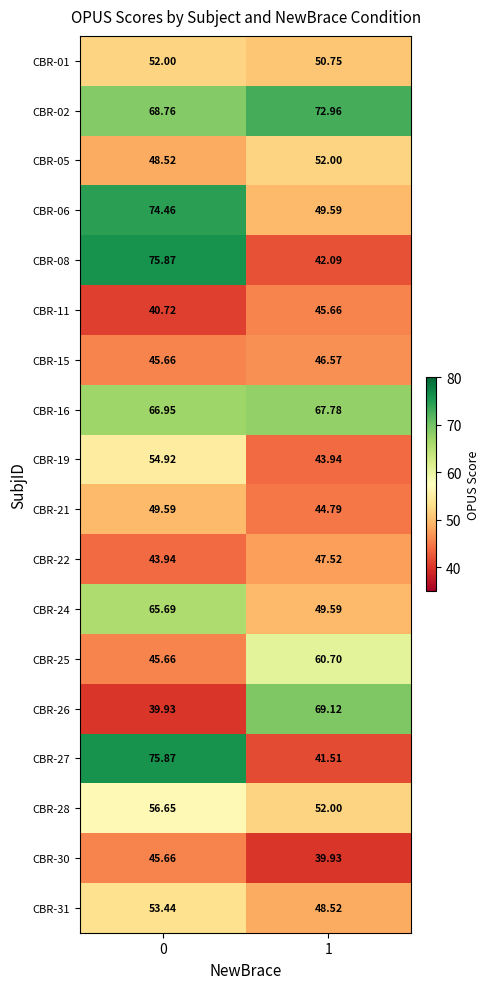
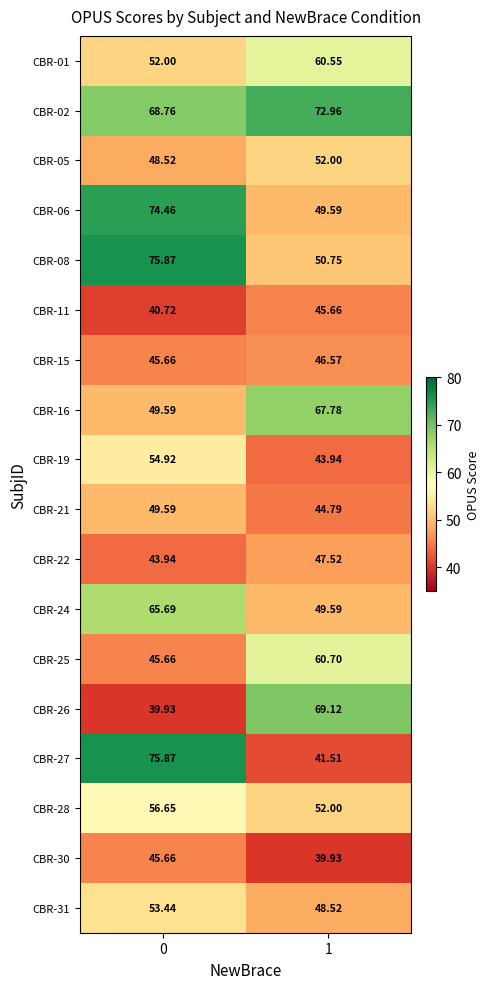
  {
    "CBR-01": {
      "0": 52.00,
-     "1": 50.75
+     "1": 60.55
    },
    "CBR-02": {
      "0": 68.76,
      "1": 72.96
    },
    "CBR-05": {
      "0": 48.52,
      "1": 52.00
    },
    "CBR-06": {
      "0": 74.46,
      "1": 49.59
    },
    "CBR-08": {
      "0": 75.87,
-     "1": 42.09
+     "1": 50.75
    },
    "CBR-11": {
      "0": 40.72,
      "1": 45.66
    },
    "CBR-15": {
      "0": 45.66,
      "1": 46.57
    },
    "CBR-16": {
-     "0": 66.95,
+     "0": 49.59,
      "1": 67.78
    },
    "CBR-19": {
      "0": 54.92,
      "1": 43.94
    },
    "CBR-21": {
      "0": 49.59,
      "1": 44.79
    },
    "CBR-22": {
      "0": 43.94,
      "1": 47.52
    },
    "CBR-24": {
      "0": 65.69,
      "1": 49.59
    },
    "CBR-25": {
      "0": 45.66,
      "1": 60.70
    },
    "CBR-26": {
      "0": 39.93,
      "1": 69.12
    },
    "CBR-27": {
      "0": 75.87,
      "1": 41.51
    },
    "CBR-28": {
      "0": 56.65,
      "1": 52.00
    },
    "CBR-30": {
      "0": 45.66,
      "1": 39.93
    },
    "CBR-31": {
      "0": 53.44,
      "1": 48.52
    }
  }
